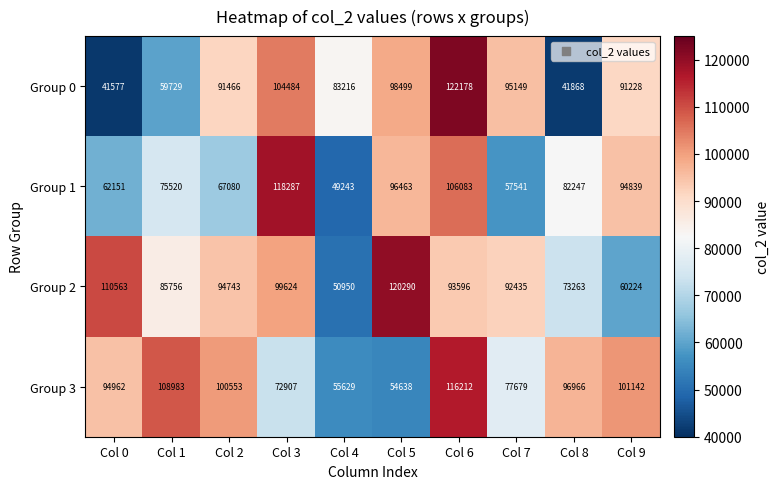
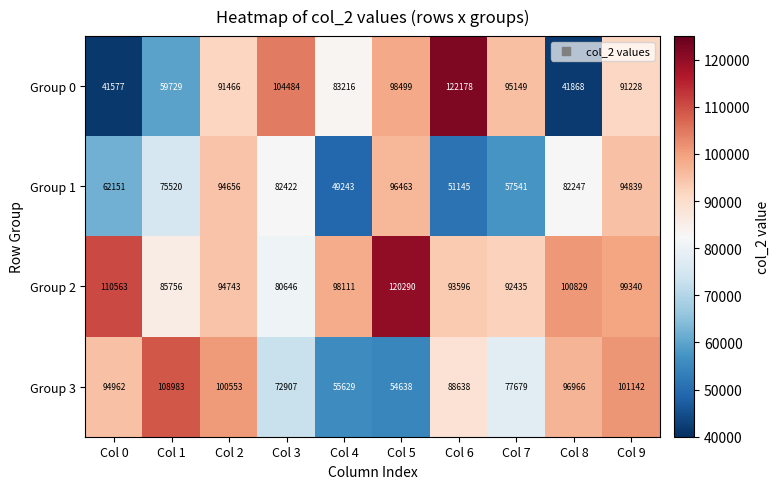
  {
    "Group 0": {
      "Col 0": 41577,
      "Col 1": 59729,
      "Col 2": 91466,
      "Col 3": 104484,
      "Col 4": 83216,
      "Col 5": 98499,
      "Col 6": 122178,
      "Col 7": 95149,
      "Col 8": 41868,
      "Col 9": 91228
    },
    "Group 1": {
      "Col 0": 62151,
      "Col 1": 75520,
-     "Col 2": 67080,
-     "Col 3": 118287,
+     "Col 2": 94656,
+     "Col 3": 82422,
      "Col 4": 49243,
      "Col 5": 96463,
-     "Col 6": 106083,
+     "Col 6": 51145,
      "Col 7": 57541,
      "Col 8": 82247,
      "Col 9": 94839
    },
    "Group 2": {
      "Col 0": 110563,
      "Col 1": 85756,
      "Col 2": 94743,
-     "Col 3": 99624,
-     "Col 4": 50950,
+     "Col 3": 80646,
+     "Col 4": 98111,
      "Col 5": 120290,
      "Col 6": 93596,
      "Col 7": 92435,
-     "Col 8": 73263,
-     "Col 9": 60224
+     "Col 8": 100829,
+     "Col 9": 99340
    },
    "Group 3": {
      "Col 0": 94962,
      "Col 1": 108983,
      "Col 2": 100553,
      "Col 3": 72907,
      "Col 4": 55629,
      "Col 5": 54638,
-     "Col 6": 116212,
+     "Col 6": 88638,
      "Col 7": 77679,
      "Col 8": 96966,
      "Col 9": 101142
    }
  }
